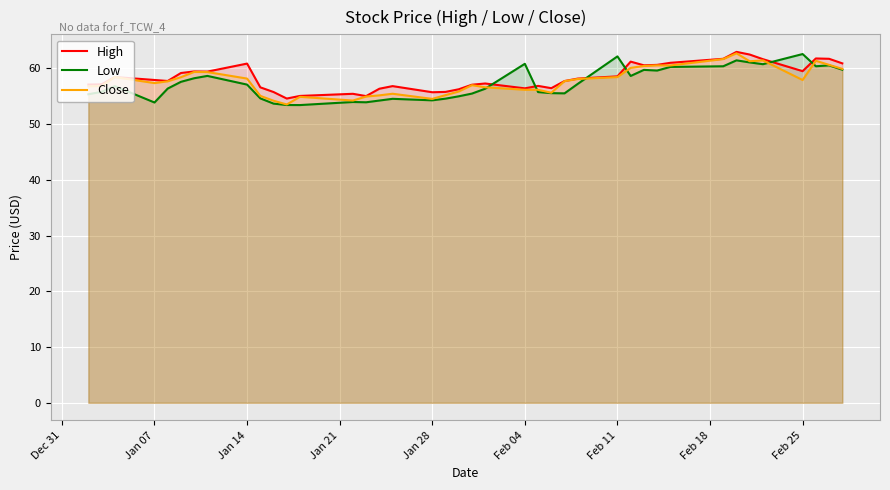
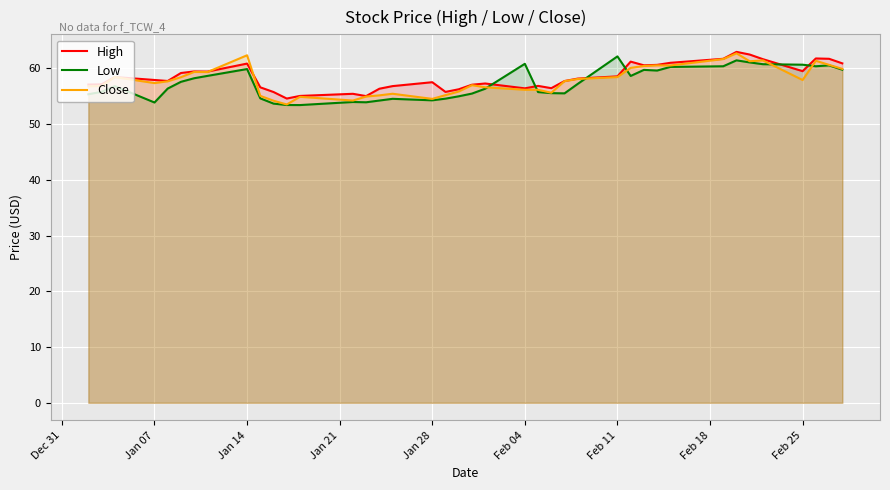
  {
    "High": {
      "Jan 07": 58,
      "Jan 14": 61,
-     "Jan 28": 56,
+     "Jan 28": 58,
      "Feb 25": 59
    },
    "Low": {
      "Jan 07": 54,
-     "Jan 14": 57,
+     "Jan 14": 60,
      "Feb 04": 61,
      "Feb 11": 62,
-     "Feb 25": 63
+     "Feb 25": 61
    },
    "Close": {
      "Jan 07": 57,
-     "Jan 14": 58,
+     "Jan 14": 62,
      "Feb 25": 58
    }
  }
